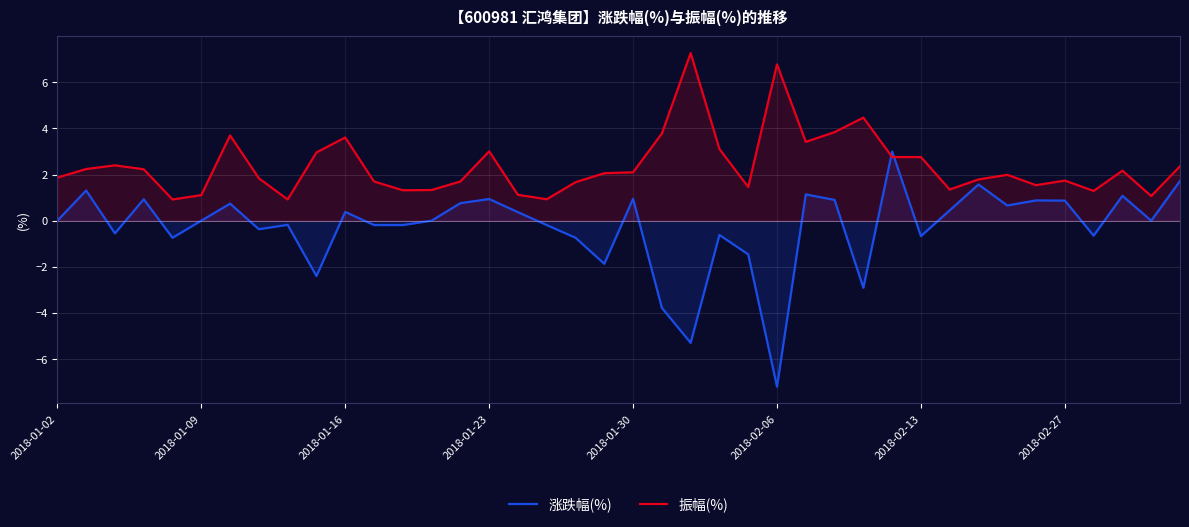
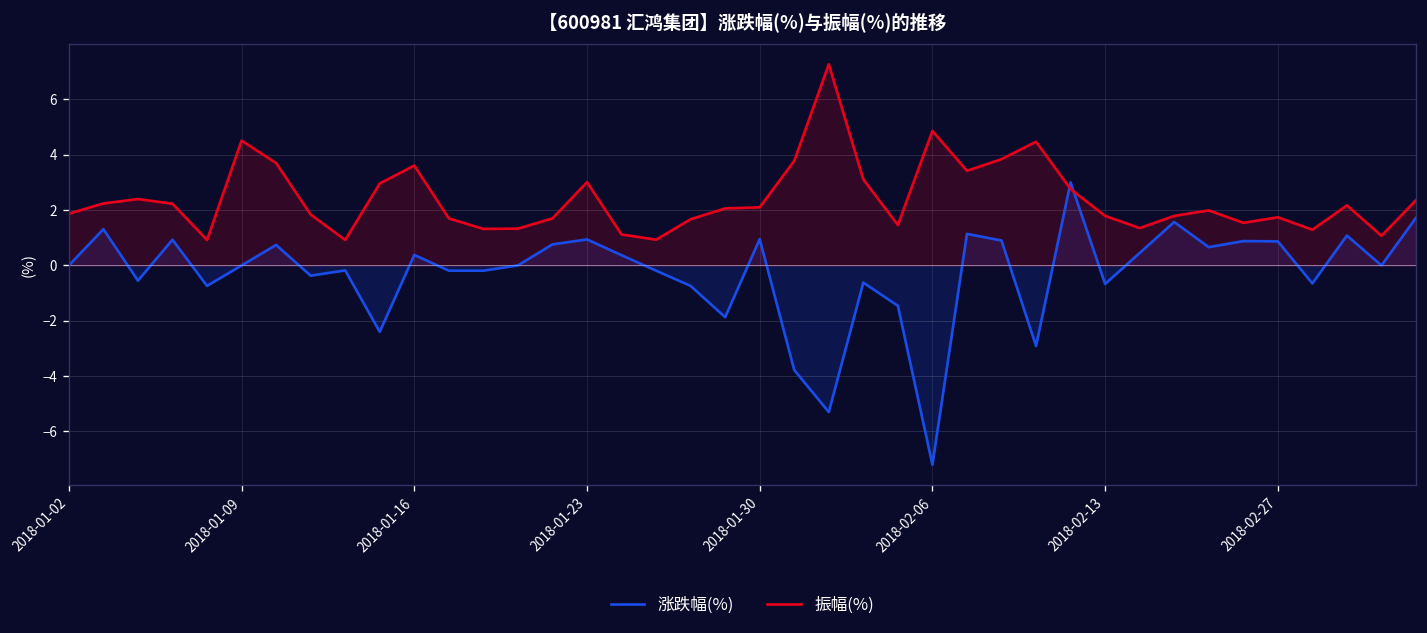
  {
    "振幅(%)": {
      "2018-01-02": 1.9,
-     "2018-01-09": 1.1,
+     "2018-01-09": 4.5,
      "2018-01-16": 3.6,
      "2018-01-23": 3.0,
      "2018-01-30": 2.1,
-     "2018-02-06": 6.8,
-     "2018-02-13": 2.8,
+     "2018-02-06": 4.9,
+     "2018-02-13": 1.8,
      "2018-02-27": 1.7
    }
  }
